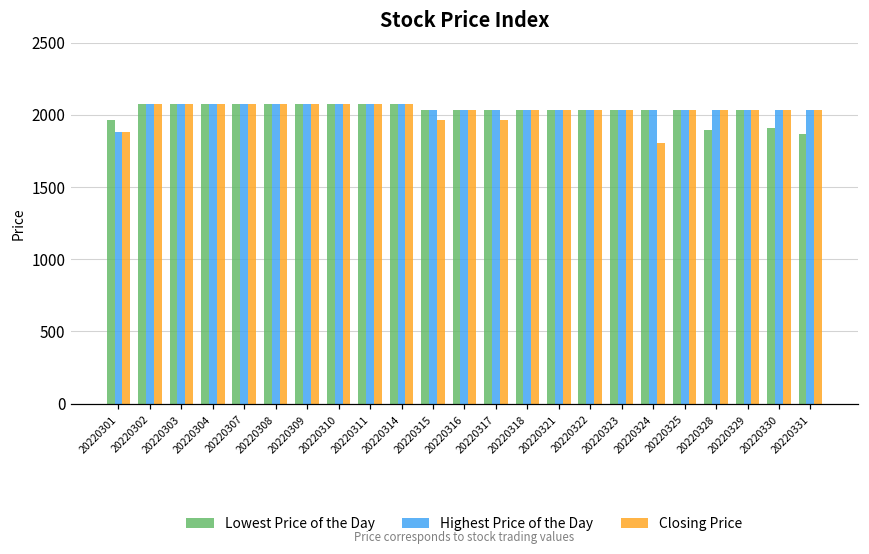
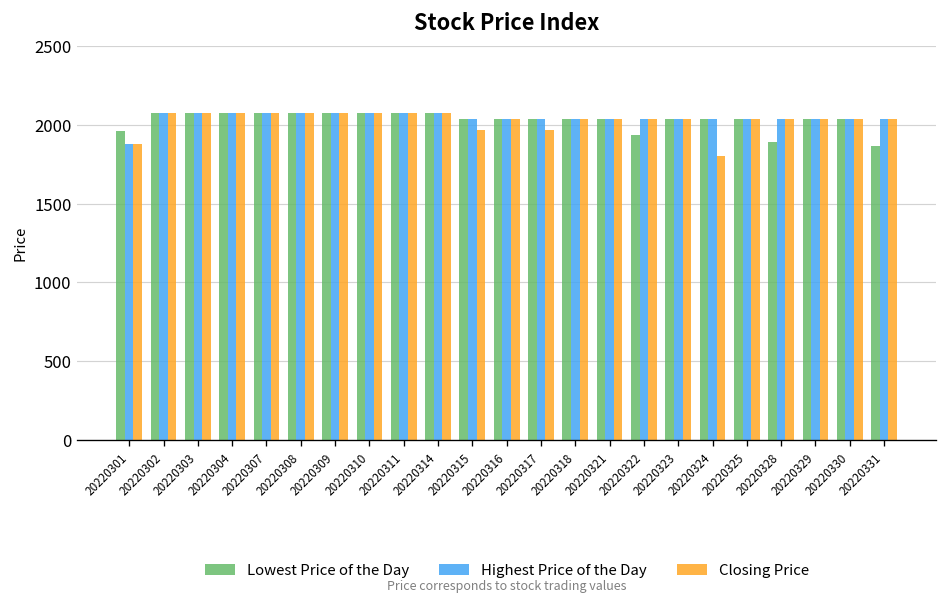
  {
    "Lowest Price of the Day": {
      "20220301": 1960,
      "20220302": 2080,
      "20220303": 2080,
      "20220304": 2080,
      "20220307": 2080,
      "20220308": 2080,
      "20220309": 2080,
      "20220310": 2080,
      "20220311": 2080,
      "20220314": 2080,
      "20220315": 2040,
      "20220316": 2040,
      "20220317": 2040,
      "20220318": 2040,
      "20220321": 2040,
-     "20220322": 2040,
+     "20220322": 1930,
      "20220323": 2040,
      "20220324": 2040,
      "20220325": 2040,
      "20220328": 1890,
      "20220329": 2040,
-     "20220330": 1910,
+     "20220330": 2040,
      "20220331": 1860
    },
    "Highest Price of the Day": {
      "20220301": 1880,
      "20220302": 2080,
      "20220303": 2080,
      "20220304": 2080,
      "20220307": 2080,
      "20220308": 2080,
      "20220309": 2080,
      "20220310": 2080,
      "20220311": 2080,
      "20220314": 2080,
      "20220315": 2040,
      "20220316": 2040,
      "20220317": 2040,
      "20220318": 2040,
      "20220321": 2040,
      "20220322": 2040,
      "20220323": 2040,
      "20220324": 2040,
      "20220325": 2040,
      "20220328": 2040,
      "20220329": 2040,
      "20220330": 2040,
      "20220331": 2040
    },
    "Closing Price": {
      "20220301": 1880,
      "20220302": 2080,
      "20220303": 2080,
      "20220304": 2080,
      "20220307": 2080,
      "20220308": 2080,
      "20220309": 2080,
      "20220310": 2080,
      "20220311": 2080,
      "20220314": 2080,
      "20220315": 1970,
      "20220316": 2040,
      "20220317": 1970,
      "20220318": 2040,
      "20220321": 2040,
      "20220322": 2040,
      "20220323": 2040,
      "20220324": 1800,
      "20220325": 2040,
      "20220328": 2040,
      "20220329": 2040,
      "20220330": 2040,
      "20220331": 2040
    }
  }
